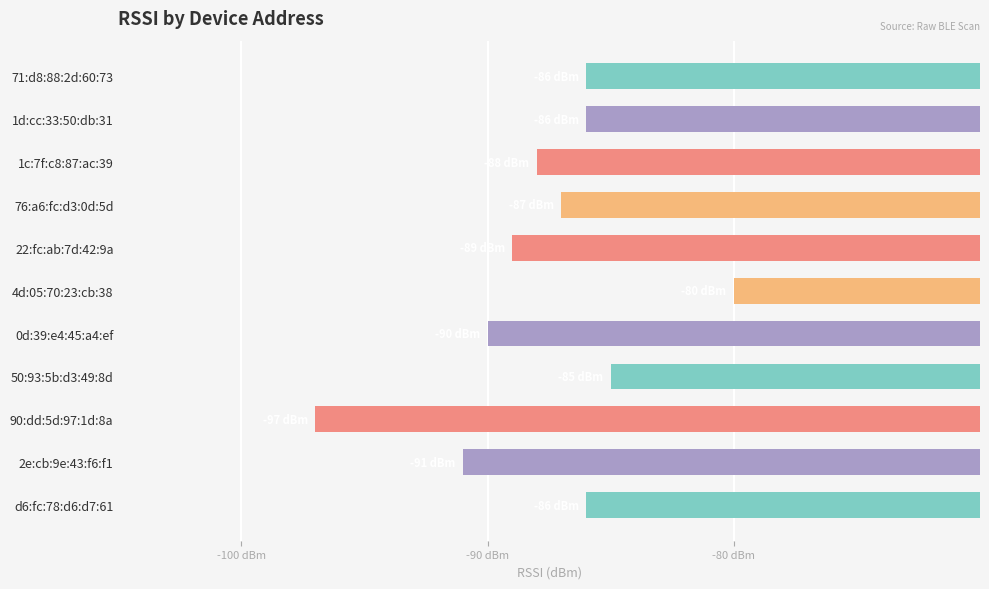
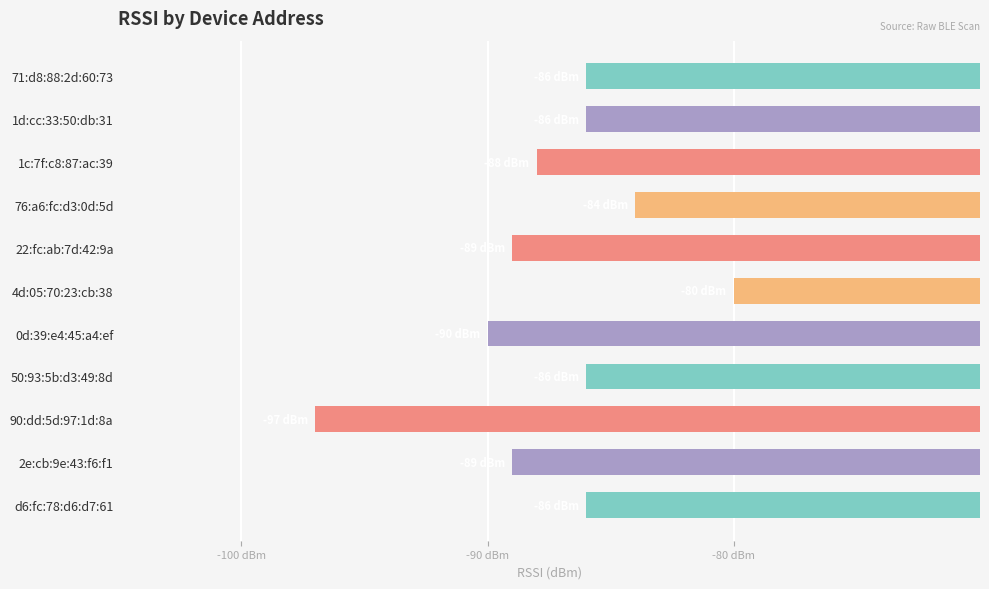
  {
    "71:d8:88:2d:60:73": "-86 dBm",
    "1d:cc:33:50:db:31": "-86 dBm",
    "1c:7f:c8:87:ac:39": "-88 dBm",
-   "76:a6:fc:d3:0d:5d": "-87 dBm",
+   "76:a6:fc:d3:0d:5d": "-84 dBm",
    "22:fc:ab:7d:42:9a": "-89 dBm",
    "4d:05:70:23:cb:38": "-80 dBm",
    "0d:39:e4:45:a4:ef": "-90 dBm",
-   "50:93:5b:d3:49:8d": "-85 dBm",
+   "50:93:5b:d3:49:8d": "-86 dBm",
    "90:dd:5d:97:1d:8a": "-97 dBm",
-   "2e:cb:9e:43:f6:f1": "-91 dBm",
+   "2e:cb:9e:43:f6:f1": "-89 dBm",
    "d6:fc:78:d6:d7:61": "-86 dBm"
  }
